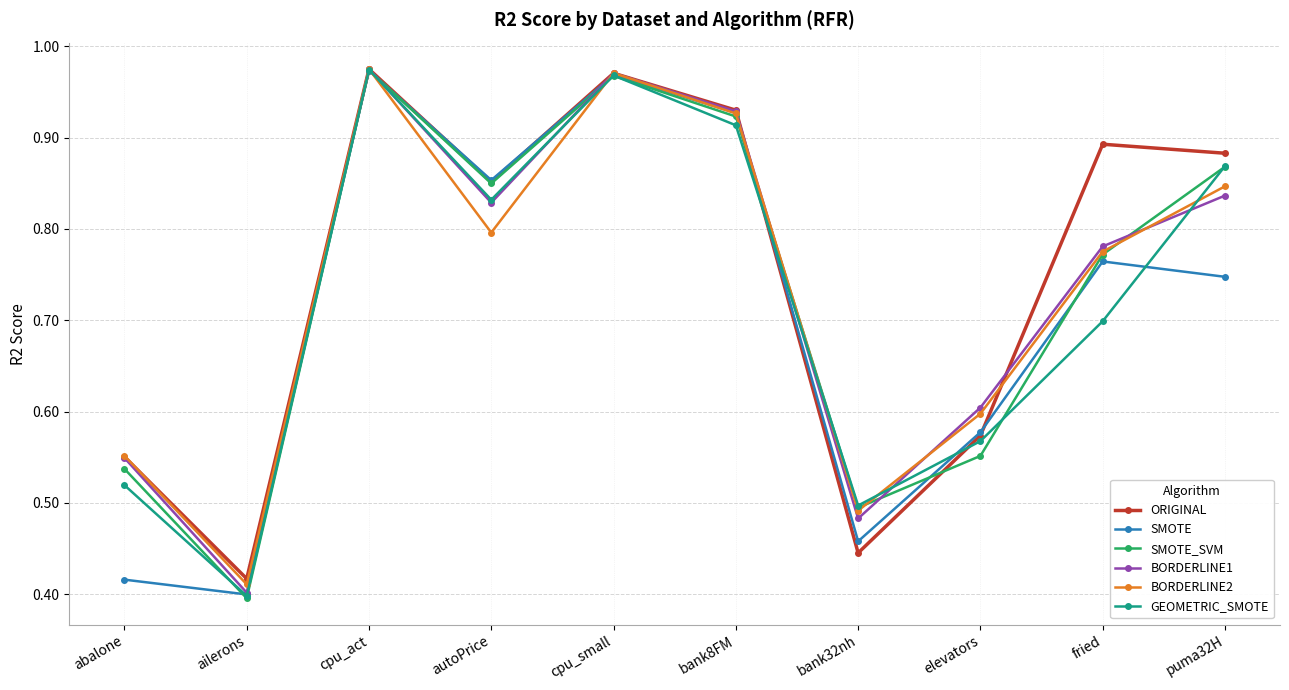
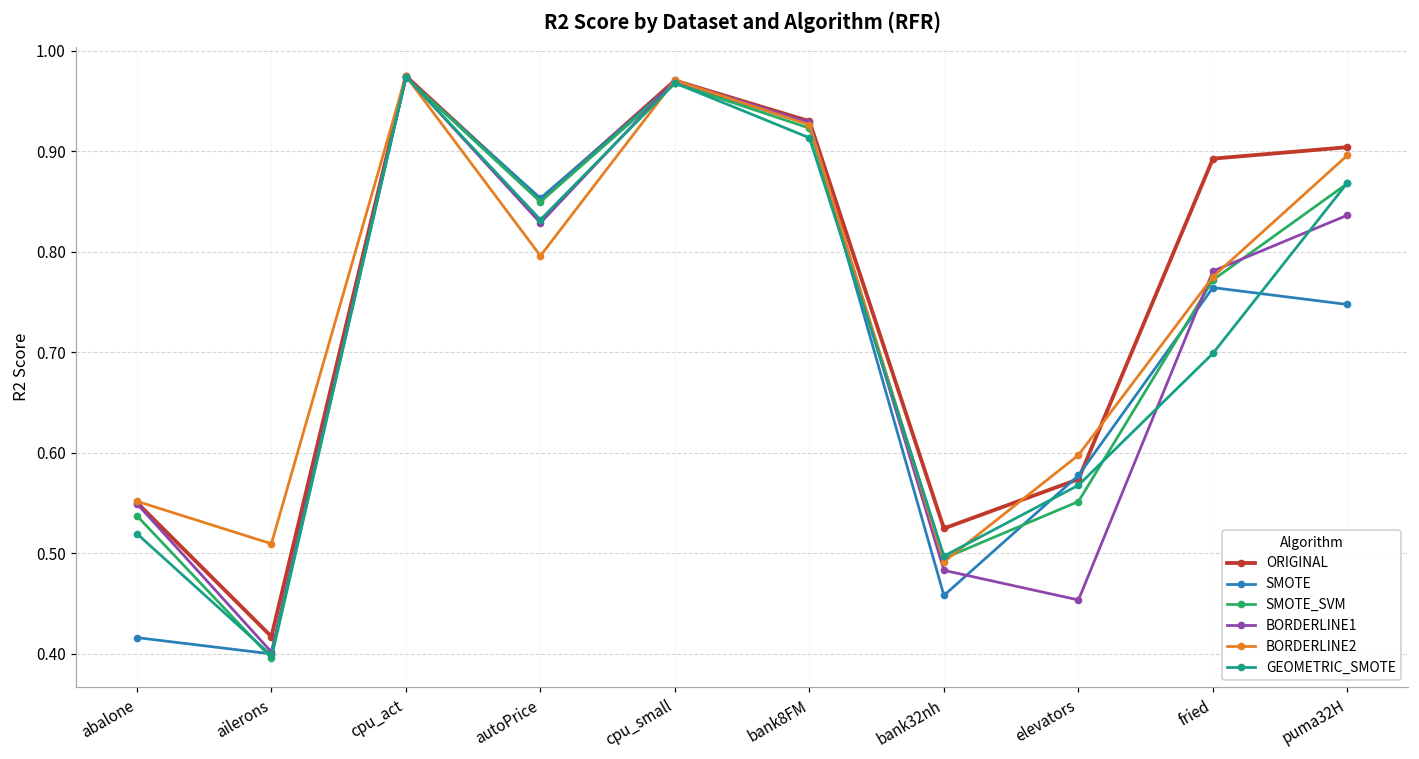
  {
    "ORIGINAL": {
      "ailerons": 0.42,
-     "bank32nh": 0.45,
+     "bank32nh": 0.52,
      "elevators": 0.57,
      "fried": 0.89,
-     "puma32H": 0.88
+     "puma32H": 0.90
    },
    "SMOTE": {
      "abalone": 0.42,
      "bank32nh": 0.46,
      "elevators": 0.58,
      "fried": 0.76,
      "puma32H": 0.75
    },
    "BORDERLINE1": {
      "autoPrice": 0.83,
      "bank32nh": 0.48,
-     "elevators": 0.60,
+     "elevators": 0.45,
      "fried": 0.78,
      "puma32H": 0.84
    },
    "BORDERLINE2": {
-     "ailerons": 0.41,
+     "ailerons": 0.51,
      "autoPrice": 0.80,
      "bank32nh": 0.49,
      "elevators": 0.60,
      "fried": 0.78,
-     "puma32H": 0.85
+     "puma32H": 0.90
    }
  }
